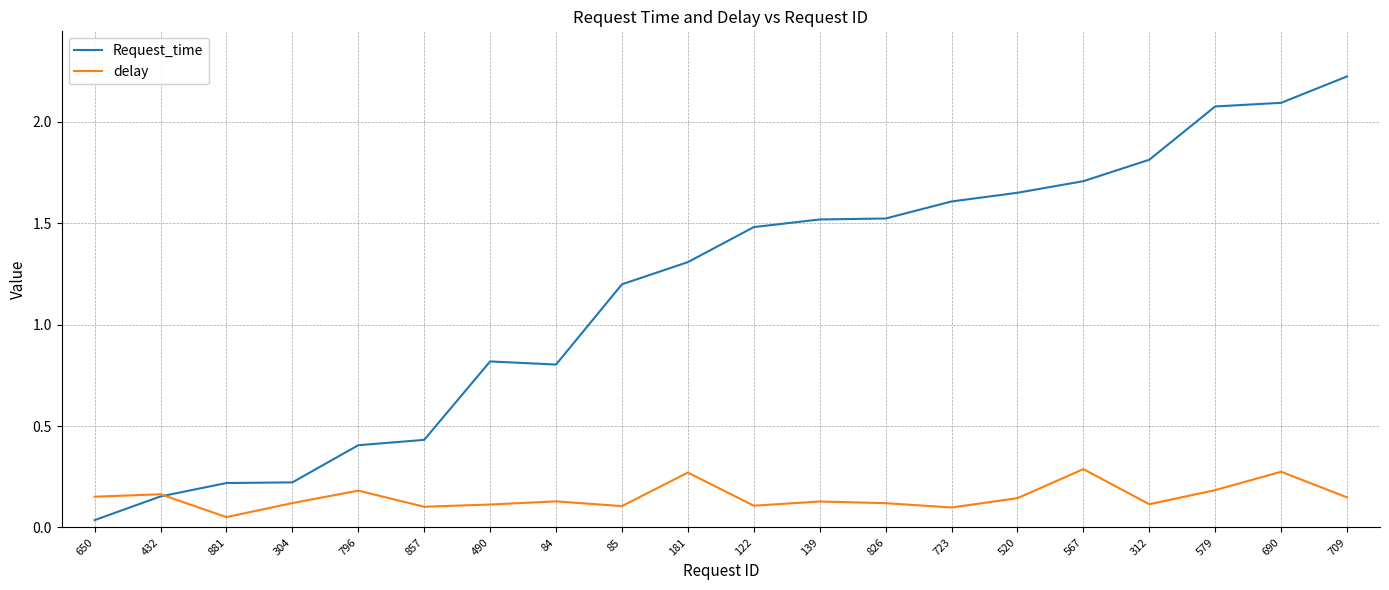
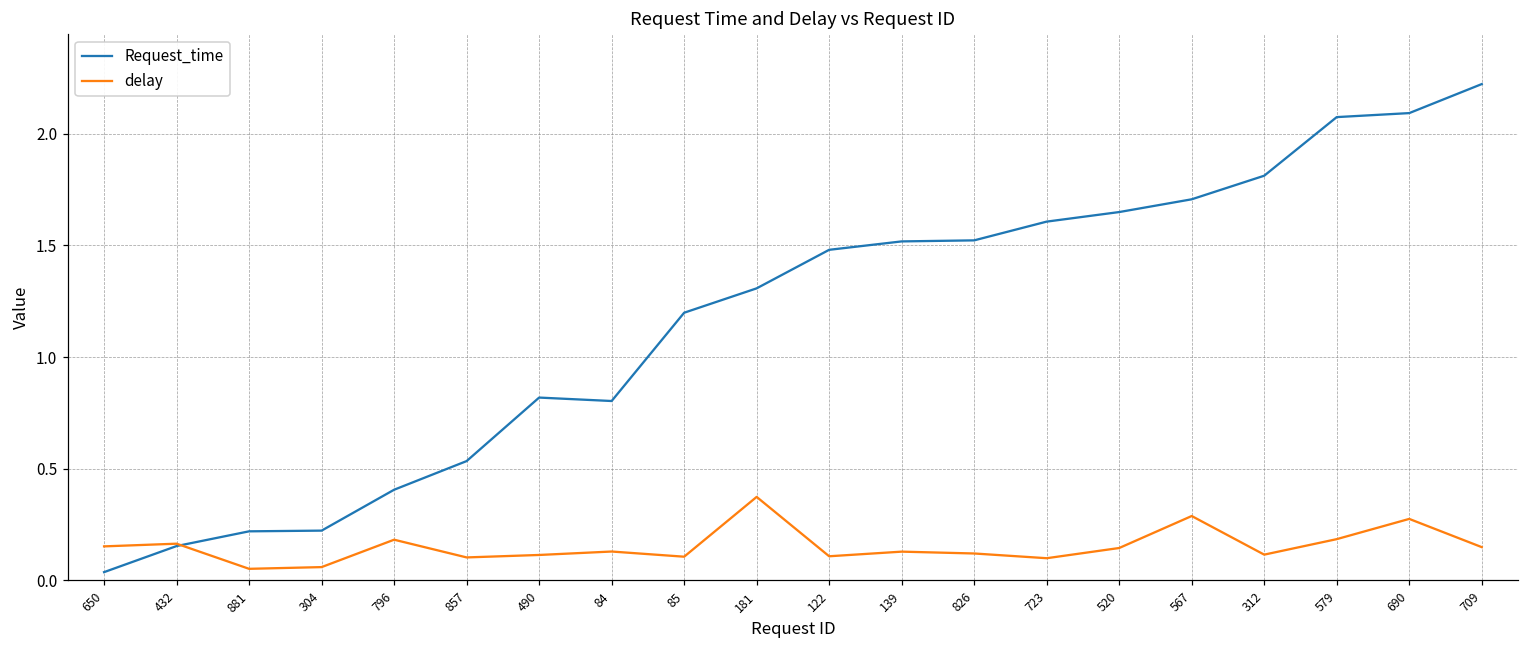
  {
    "Request_time": {
      "650": 0.04,
      "881": 0.22,
      "304": 0.22,
      "796": 0.41,
-     "857": 0.43,
+     "857": 0.53,
      "490": 0.82,
      "84": 0.80,
      "85": 1.20,
      "181": 1.31,
      "122": 1.48,
      "139": 1.52,
      "826": 1.52,
      "723": 1.61,
      "520": 1.65,
      "567": 1.71,
      "312": 1.81,
      "579": 2.07,
      "690": 2.09,
      "709": 2.22
    },
    "delay": {
      "650": 0.15,
      "881": 0.05,
-     "304": 0.12,
+     "304": 0.06,
      "796": 0.18,
      "857": 0.10,
      "490": 0.11,
      "84": 0.13,
      "85": 0.11,
-     "181": 0.27,
+     "181": 0.37,
      "122": 0.11,
      "139": 0.13,
      "826": 0.12,
      "723": 0.10,
      "520": 0.14,
      "567": 0.29,
      "312": 0.11,
      "579": 0.18,
      "690": 0.27,
      "709": 0.15
    }
  }
